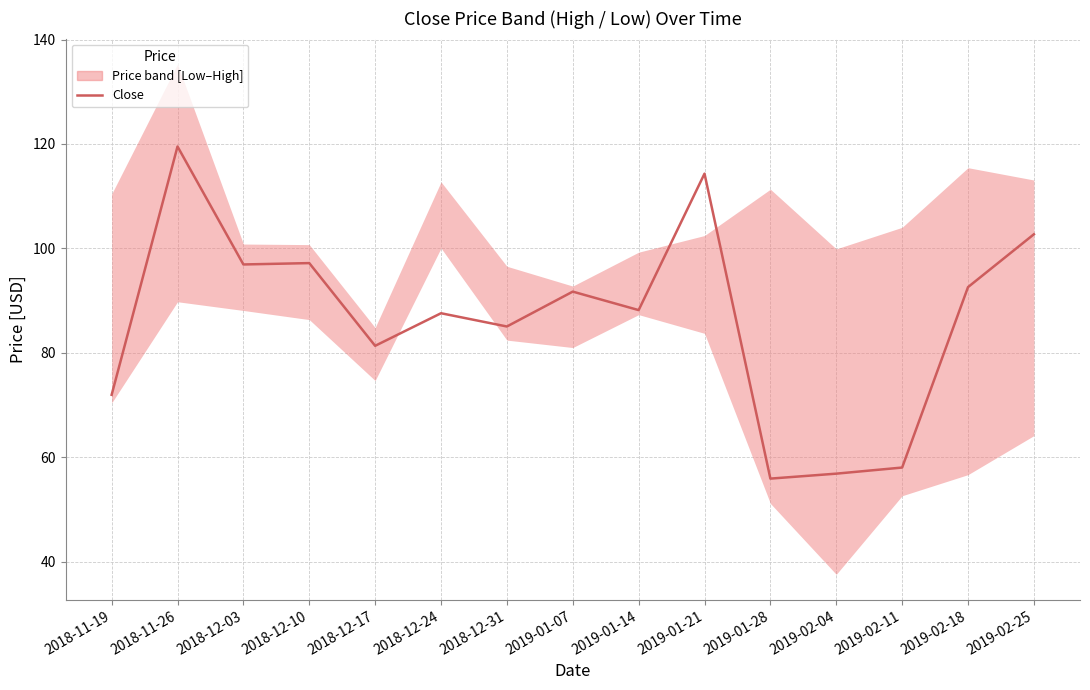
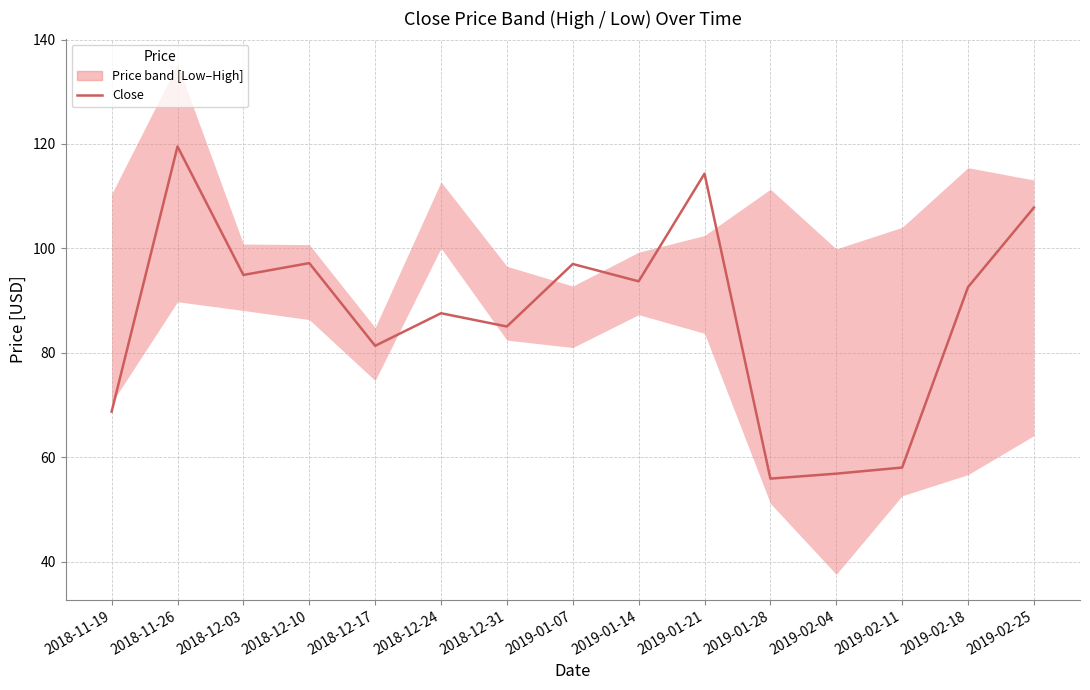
  {
    "Close": {
-     "2018-11-19": 72,
+     "2018-11-19": 69,
      "2018-11-26": 120,
-     "2018-12-03": 97,
+     "2018-12-03": 95,
      "2018-12-10": 97,
      "2018-12-17": 81,
      "2018-12-24": 88,
      "2018-12-31": 85,
-     "2019-01-07": 92,
-     "2019-01-14": 88,
+     "2019-01-07": 97,
+     "2019-01-14": 94,
      "2019-01-21": 114,
      "2019-01-28": 56,
      "2019-02-04": 57,
      "2019-02-11": 58,
      "2019-02-18": 93,
-     "2019-02-25": 103
+     "2019-02-25": 108
    }
  }
